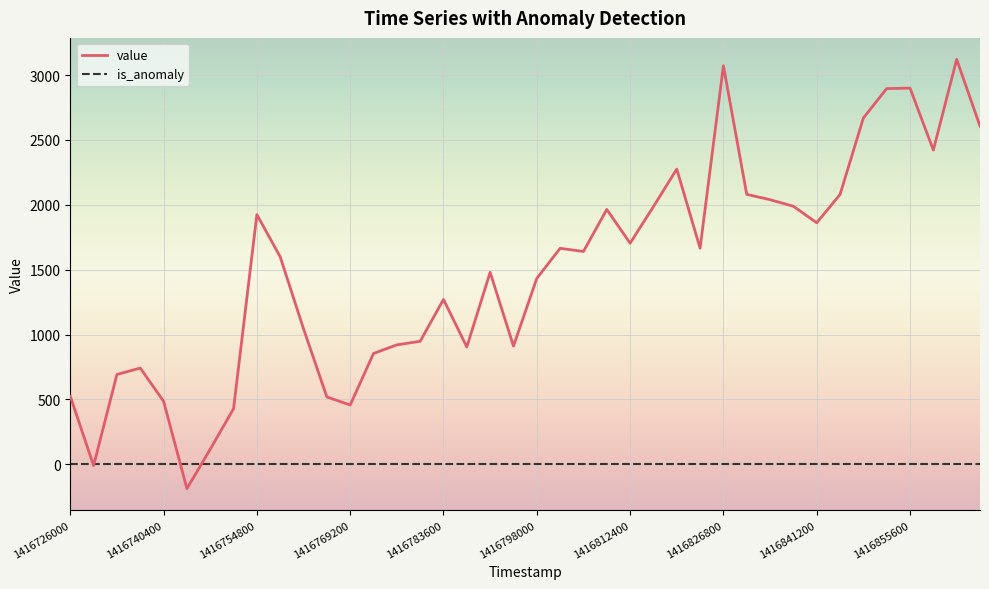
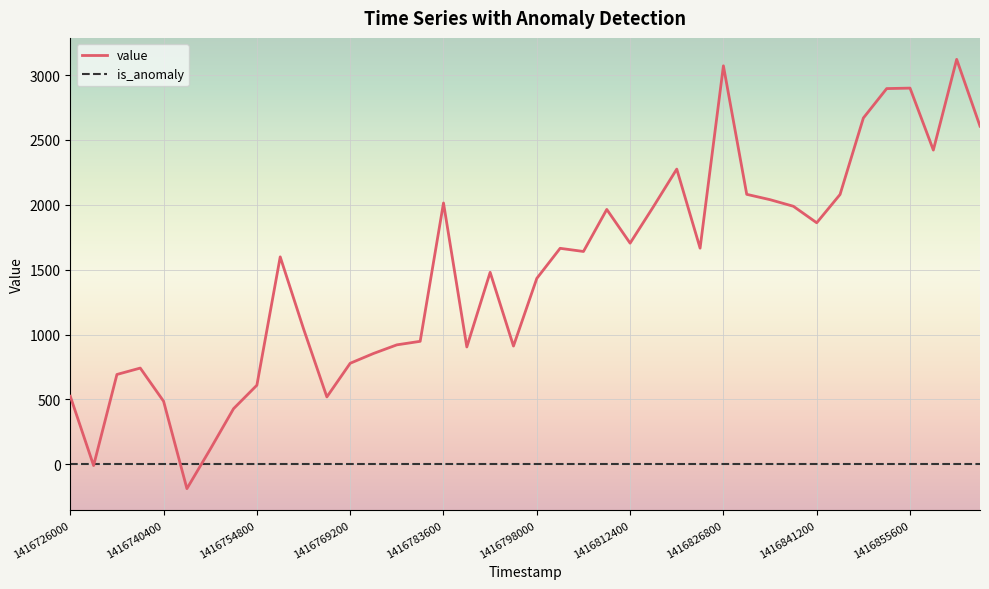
  {
    "value": {
      "1416726000": 520,
      "1416740400": 490,
-     "1416754800": 1920,
-     "1416769200": 460,
-     "1416783600": 1270,
+     "1416754800": 610,
+     "1416769200": 780,
+     "1416783600": 2010,
      "1416798000": 1430,
      "1416812400": 1700,
      "1416826800": 3070,
      "1416841200": 1860,
      "1416855600": 2900
    },
    "is_anomaly": {
      "1416726000": 0,
      "1416740400": 0,
      "1416754800": 0,
      "1416769200": 0,
      "1416783600": 0,
      "1416798000": 0,
      "1416812400": 0,
      "1416826800": 0,
      "1416841200": 0,
      "1416855600": 0
    }
  }
